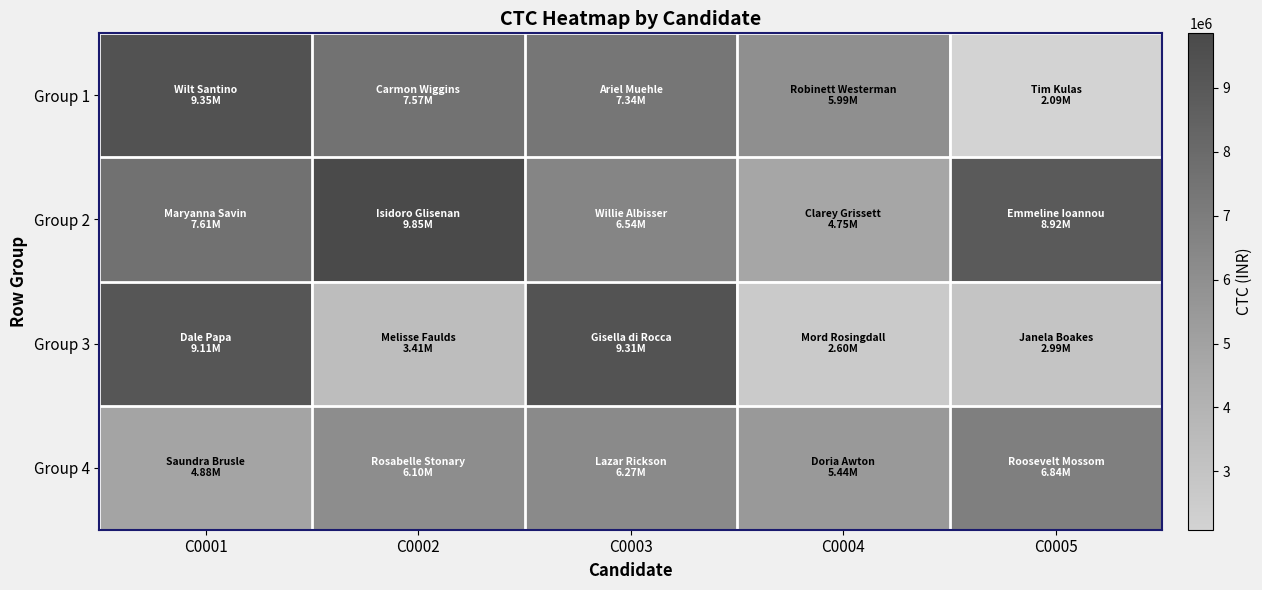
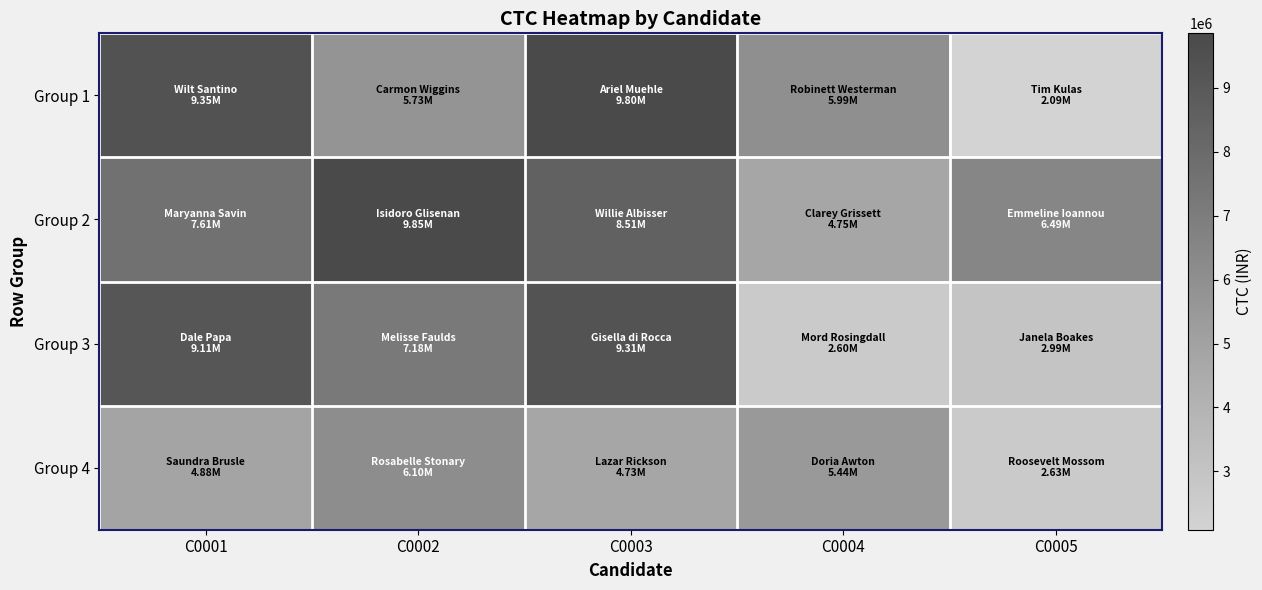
  {
    "Group 1": {
      "C0001": "9.35M",
-     "C0002": "7.57M",
-     "C0003": "7.34M",
+     "C0002": "5.73M",
+     "C0003": "9.80M",
      "C0004": "5.99M",
      "C0005": "2.09M"
    },
    "Group 2": {
      "C0001": "7.61M",
      "C0002": "9.85M",
-     "C0003": "6.54M",
+     "C0003": "8.51M",
      "C0004": "4.75M",
-     "C0005": "8.92M"
+     "C0005": "6.49M"
    },
    "Group 3": {
      "C0001": "9.11M",
-     "C0002": "3.41M",
+     "C0002": "7.18M",
      "C0003": "9.31M",
      "C0004": "2.60M",
      "C0005": "2.99M"
    },
    "Group 4": {
      "C0001": "4.88M",
      "C0002": "6.10M",
-     "C0003": "6.27M",
+     "C0003": "4.73M",
      "C0004": "5.44M",
-     "C0005": "6.84M"
+     "C0005": "2.63M"
    }
  }
